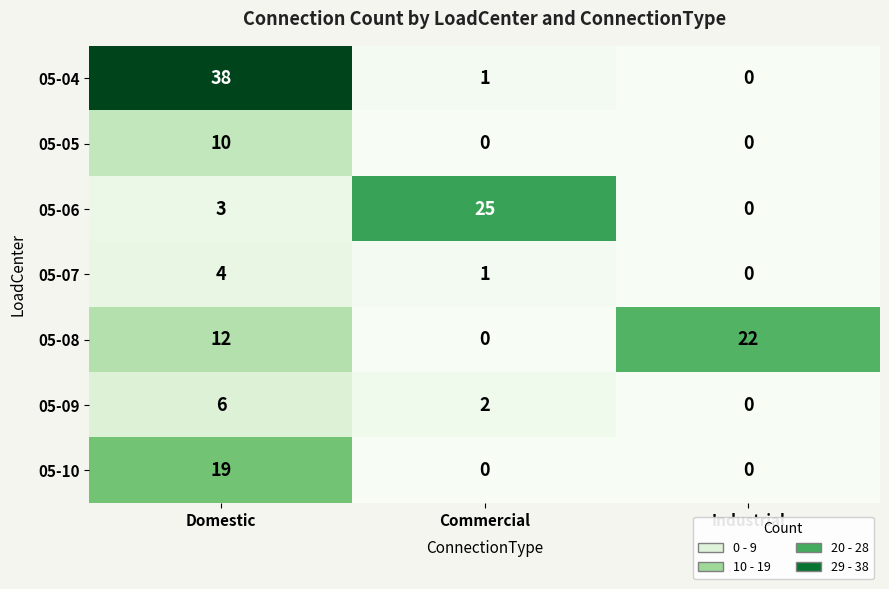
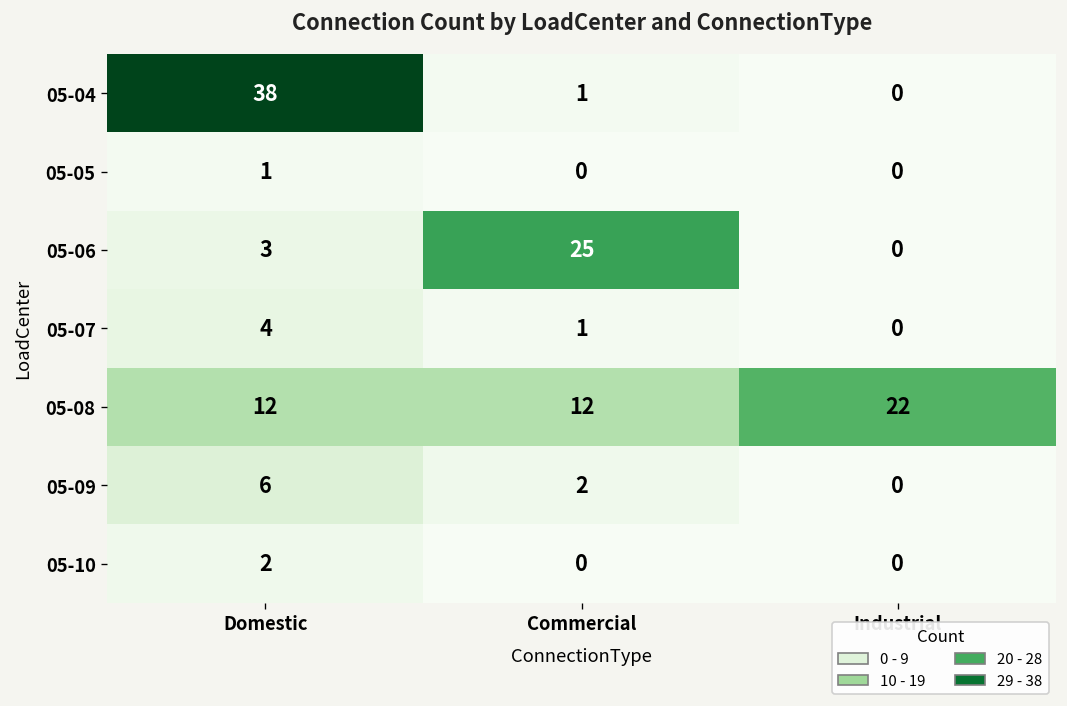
  {
    "05-04": {
      "Domestic": 38,
      "Commercial": 1,
      "Industrial": 0
    },
    "05-05": {
-     "Domestic": 10,
+     "Domestic": 1,
      "Commercial": 0,
      "Industrial": 0
    },
    "05-06": {
      "Domestic": 3,
      "Commercial": 25,
      "Industrial": 0
    },
    "05-07": {
      "Domestic": 4,
      "Commercial": 1,
      "Industrial": 0
    },
    "05-08": {
      "Domestic": 12,
-     "Commercial": 0,
+     "Commercial": 12,
      "Industrial": 22
    },
    "05-09": {
      "Domestic": 6,
      "Commercial": 2,
      "Industrial": 0
    },
    "05-10": {
-     "Domestic": 19,
+     "Domestic": 2,
      "Commercial": 0,
      "Industrial": 0
    }
  }
